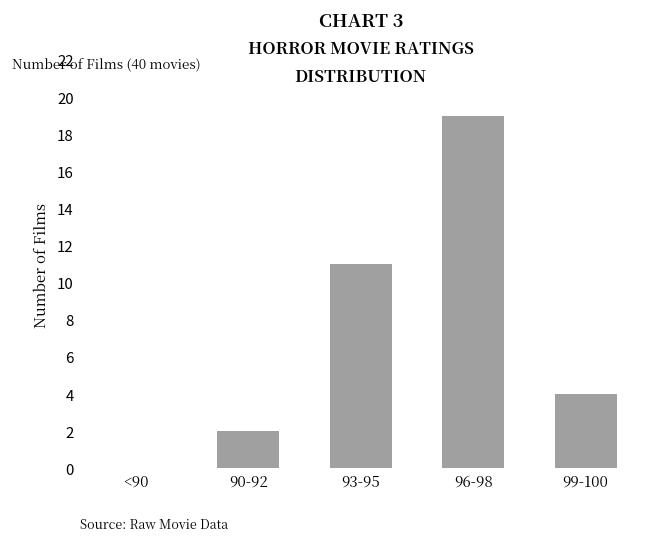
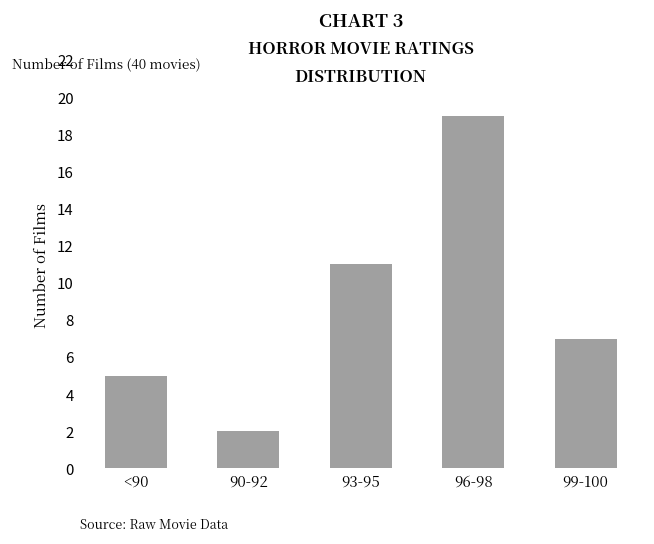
  {
-   "<90": 0,
+   "<90": 5,
    "90-92": 2,
    "93-95": 11,
    "96-98": 19,
-   "99-100": 4
+   "99-100": 7
  }
